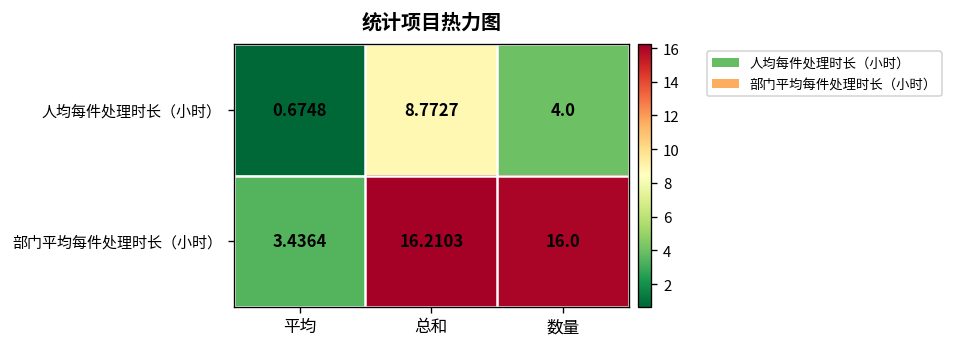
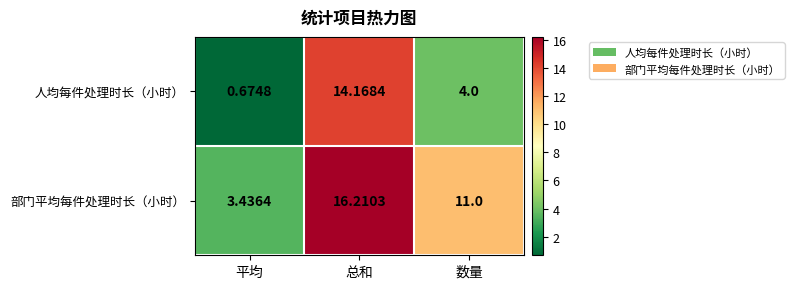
  {
    "人均每件处理时长（小时）": {
      "平均": 0.6748,
-     "总和": 8.7727,
+     "总和": 14.1684,
      "数量": 4.0
    },
    "部门平均每件处理时长（小时）": {
      "平均": 3.4364,
      "总和": 16.2103,
-     "数量": 16.0
+     "数量": 11.0
    }
  }
